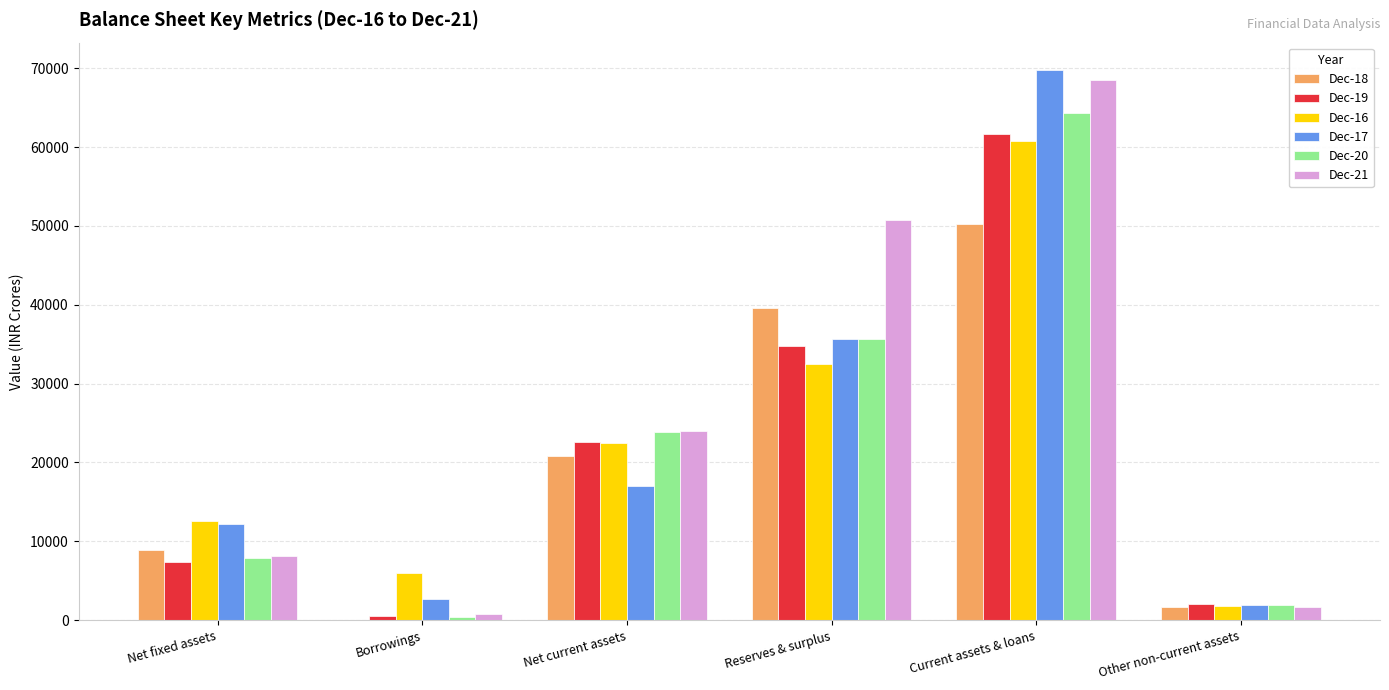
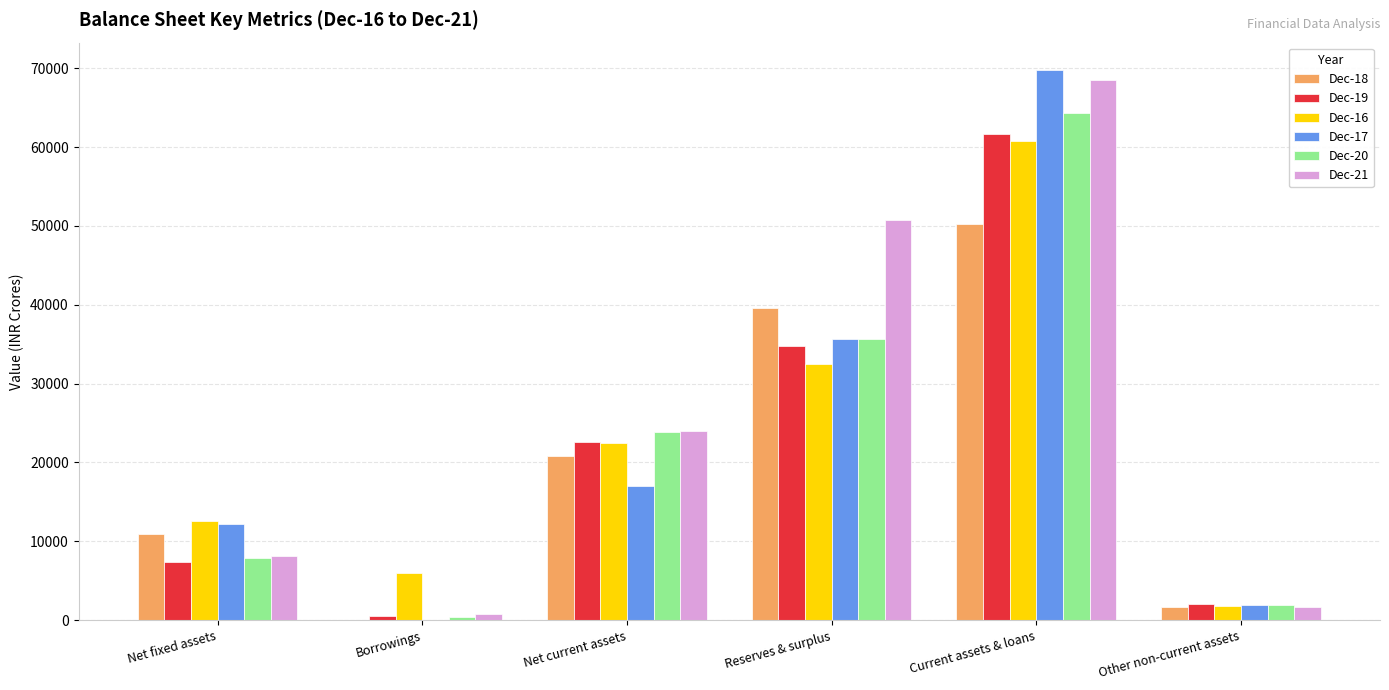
  {
    "Dec-18": {
-     "Net fixed assets": 9000,
+     "Net fixed assets": 11000,
      "Net current assets": 21000,
      "Reserves & surplus": 40000,
      "Current assets & loans": 50000,
      "Other non-current assets": 2000
    },
    "Dec-19": {
      "Net fixed assets": 7000,
      "Borrowings": 1000,
      "Net current assets": 23000,
      "Reserves & surplus": 35000,
      "Current assets & loans": 62000,
      "Other non-current assets": 2000
    },
    "Dec-16": {
      "Net fixed assets": 13000,
      "Borrowings": 6000,
      "Net current assets": 22000,
      "Reserves & surplus": 32000,
      "Current assets & loans": 61000,
      "Other non-current assets": 2000
    },
    "Dec-17": {
      "Net fixed assets": 12000,
-     "Borrowings": 3000,
+     "Borrowings": 0,
      "Net current assets": 17000,
      "Reserves & surplus": 36000,
      "Current assets & loans": 70000,
      "Other non-current assets": 2000
    },
    "Dec-20": {
      "Net fixed assets": 8000,
      "Borrowings": 0,
      "Net current assets": 24000,
      "Reserves & surplus": 36000,
      "Current assets & loans": 64000,
      "Other non-current assets": 2000
    },
    "Dec-21": {
      "Net fixed assets": 8000,
      "Borrowings": 1000,
      "Net current assets": 24000,
      "Reserves & surplus": 51000,
      "Current assets & loans": 69000,
      "Other non-current assets": 2000
    }
  }
